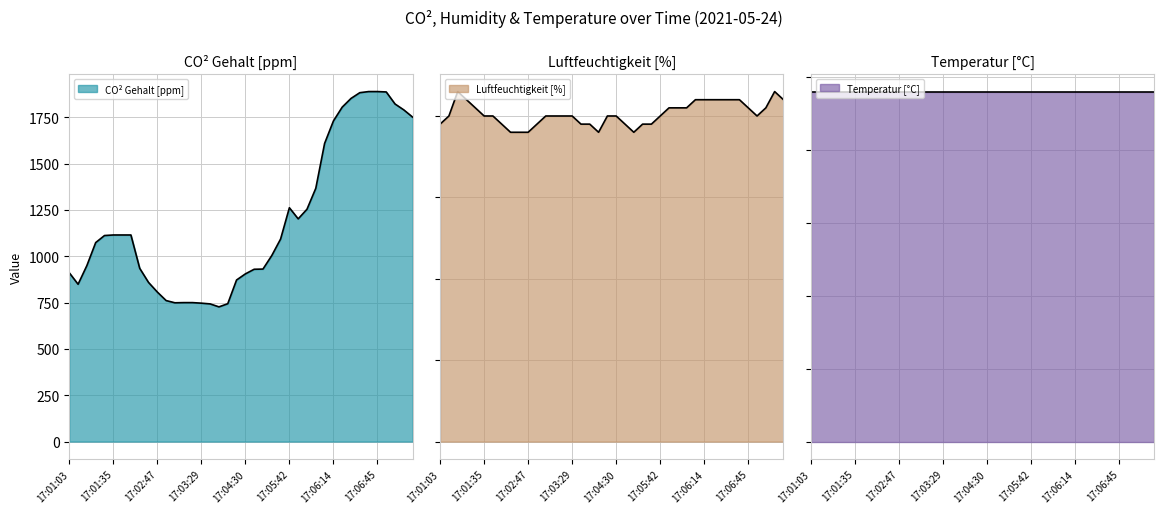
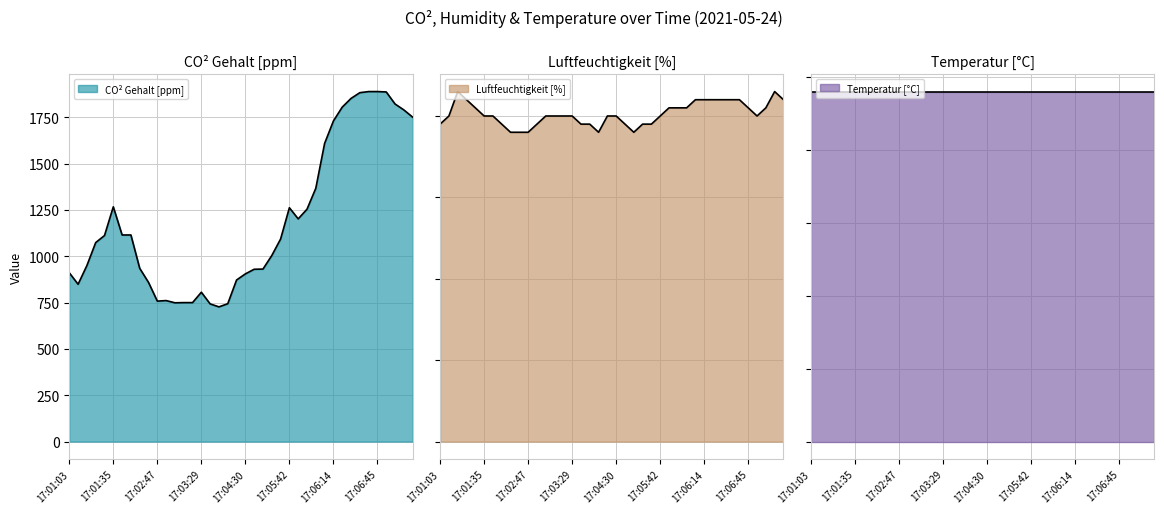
  {
    "CO² Gehalt [ppm]": {
      "17:01:03": 910,
-     "17:01:35": 1120,
-     "17:02:47": 810,
-     "17:03:29": 750,
+     "17:01:35": 1270,
+     "17:02:47": 760,
+     "17:03:29": 810,
      "17:04:30": 910,
      "17:05:42": 1260,
      "17:06:14": 1730,
      "17:06:45": 1890
    }
  }
